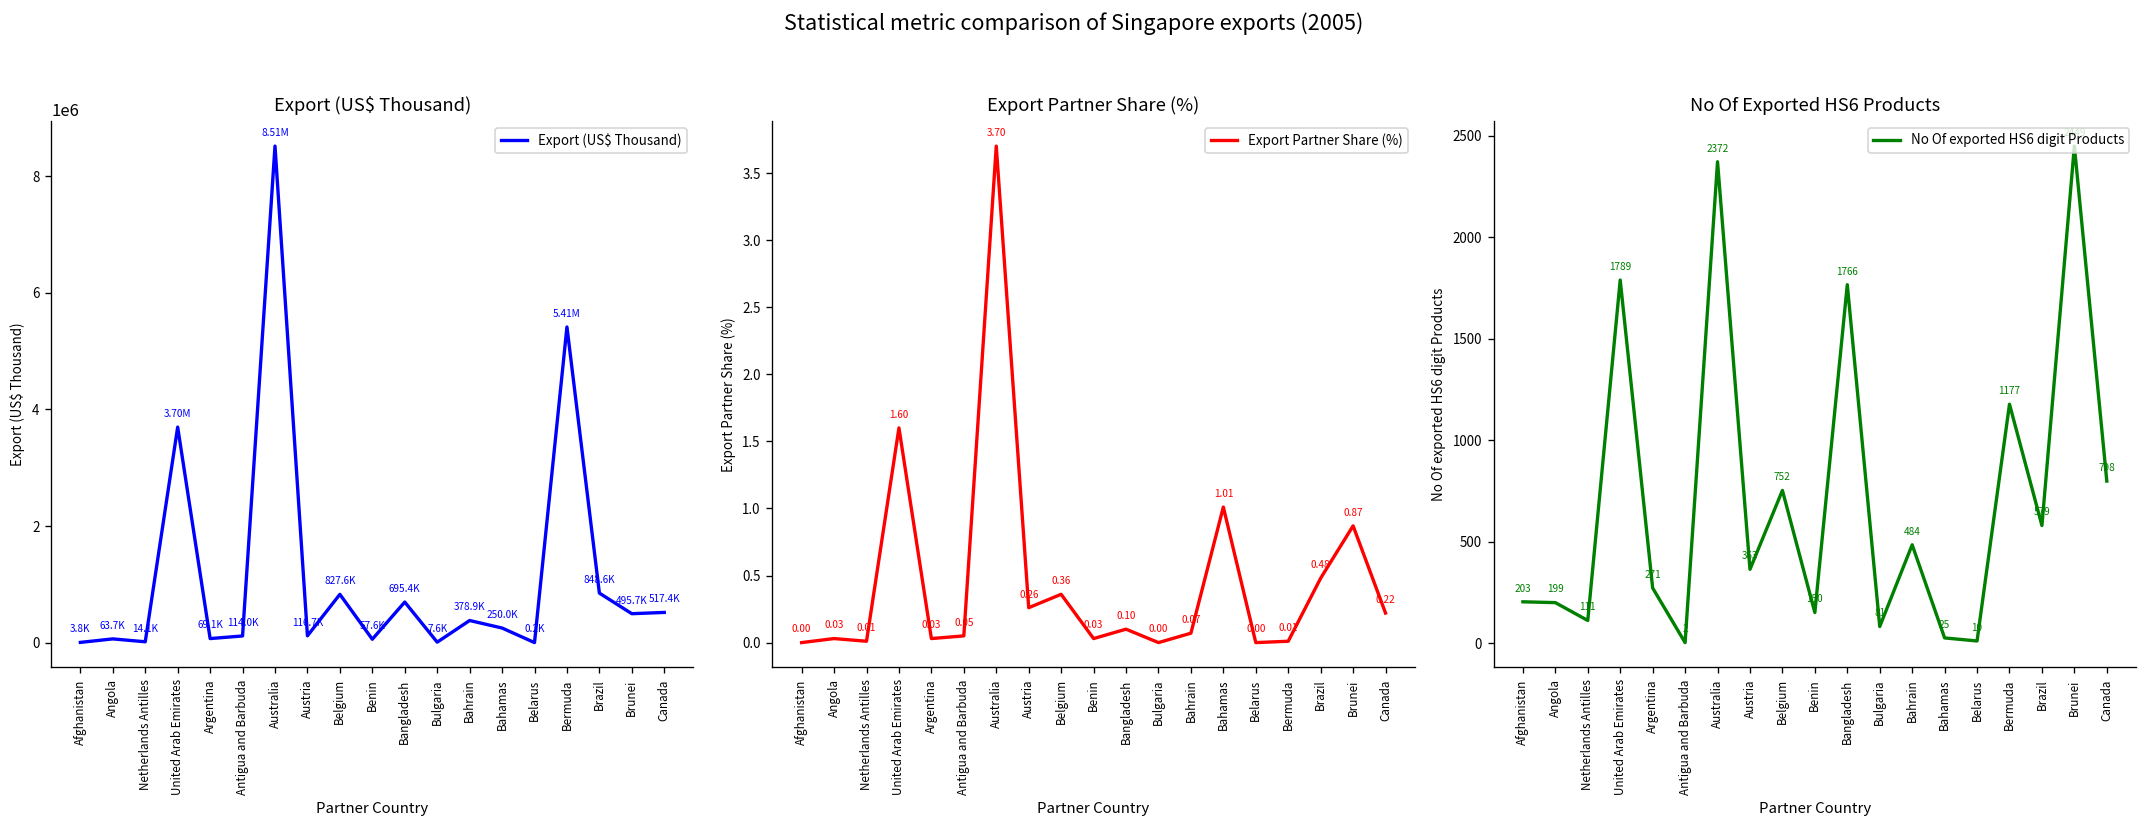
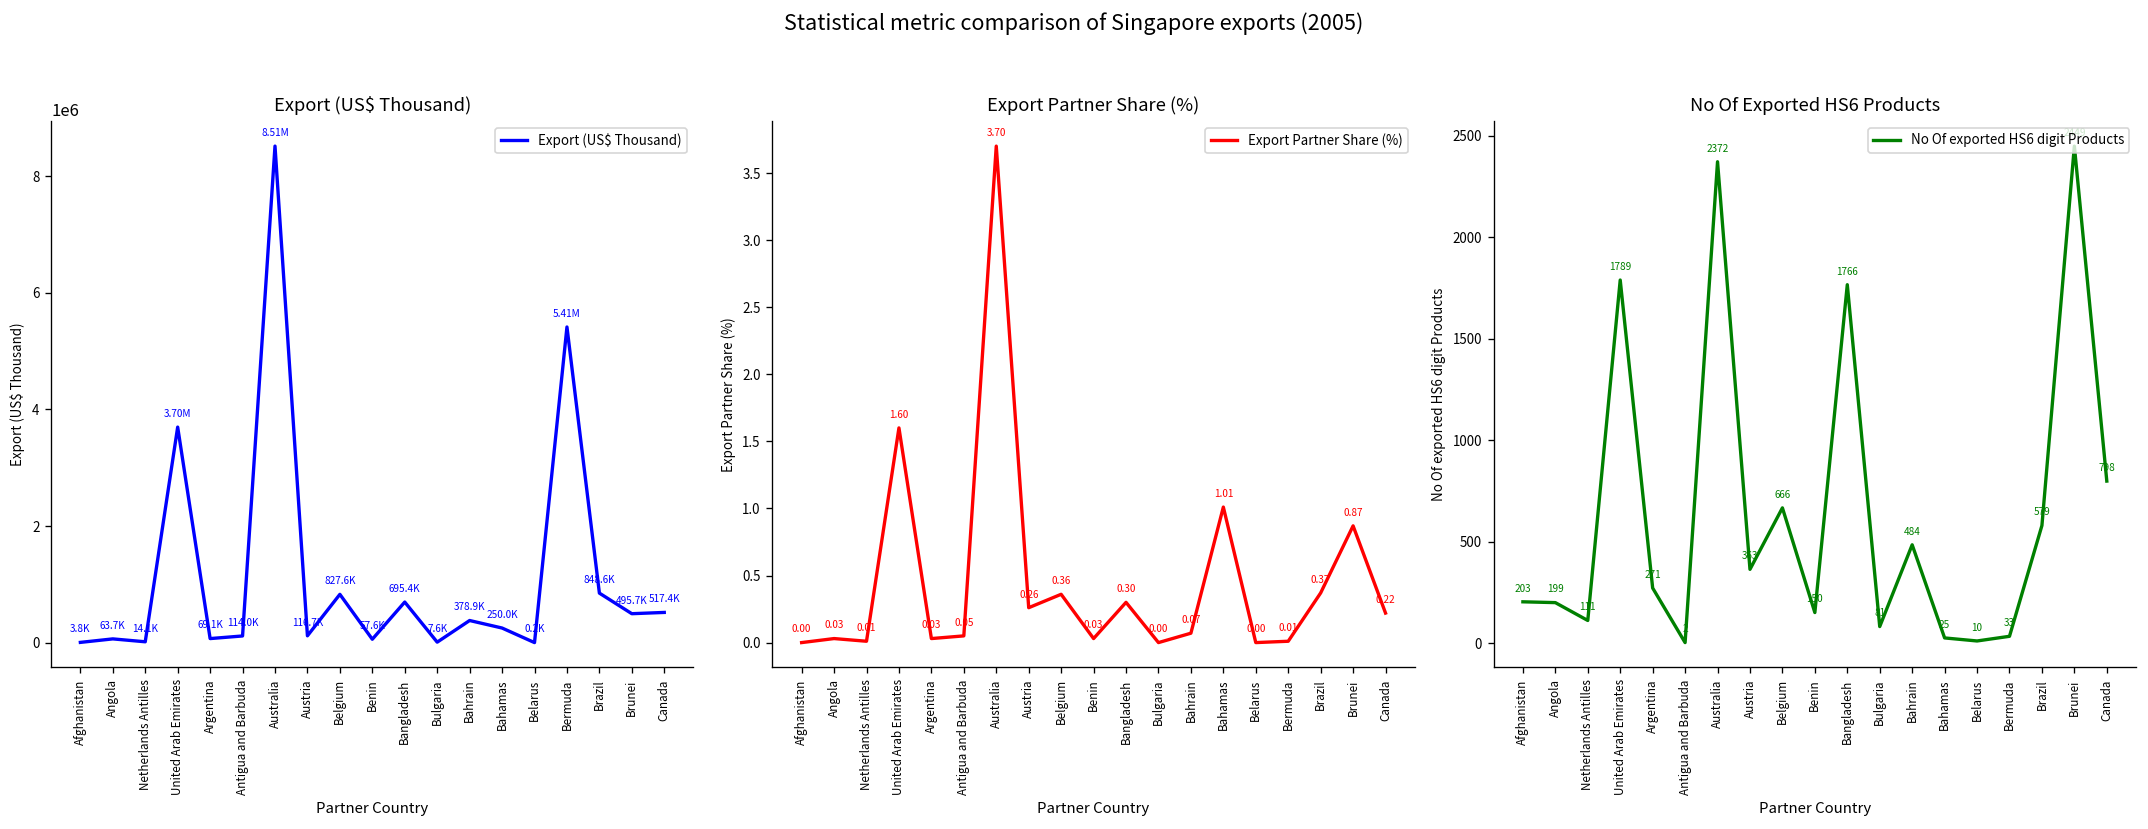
  {
    "Export (US$ Thousand)": {
      "Afghanistan": "3.8K",
      "Angola": "63.7K",
      "Netherlands Antilles": "14.1K",
      "United Arab Emirates": "3.70M",
      "Argentina": "69.1K",
      "Antigua and Barbuda": "114.0K",
      "Australia": "8.51M",
      "Austria": "116.7K",
      "Belgium": "827.6K",
      "Benin": "57.6K",
      "Bangladesh": "695.4K",
      "Bulgaria": "7.6K",
      "Bahrain": "378.9K",
      "Bahamas": "250.0K",
      "Belarus": "0.2K",
      "Bermuda": "5.41M",
      "Brazil": "848.6K",
      "Brunei": "495.7K",
      "Canada": "517.4K"
    },
    "Export Partner Share (%)": {
      "Afghanistan": "0.00",
      "Angola": "0.03",
      "Netherlands Antilles": "0.01",
      "United Arab Emirates": "1.60",
      "Argentina": "0.03",
      "Antigua and Barbuda": "0.05",
      "Australia": "3.70",
      "Austria": "0.26",
      "Belgium": "0.36",
      "Benin": "0.03",
-     "Bangladesh": "0.10",
+     "Bangladesh": "0.30",
      "Bulgaria": "0.00",
      "Bahrain": "0.07",
      "Bahamas": "1.01",
      "Belarus": "0.00",
      "Bermuda": "0.01",
-     "Brazil": "0.48",
+     "Brazil": "0.37",
      "Brunei": "0.87",
      "Canada": "0.22"
    },
    "No Of Exported HS6 Products": {
      "Afghanistan": "203",
      "Angola": "199",
      "Netherlands Antilles": "111",
      "United Arab Emirates": "1789",
      "Argentina": "271",
      "Antigua and Barbuda": "2",
      "Australia": "2372",
      "Austria": "363",
-     "Belgium": "752",
+     "Belgium": "666",
      "Benin": "150",
      "Bangladesh": "1766",
      "Bulgaria": "81",
      "Bahrain": "484",
      "Bahamas": "25",
      "Belarus": "10",
-     "Bermuda": "1177",
+     "Bermuda": "33",
      "Brazil": "579",
      "Canada": "798"
    }
  }
